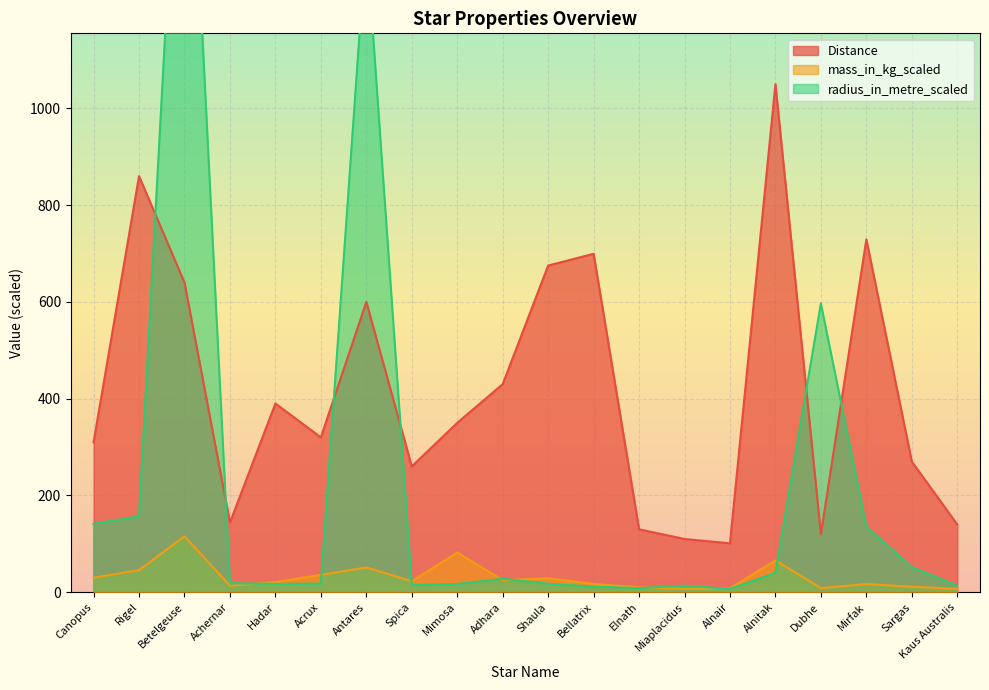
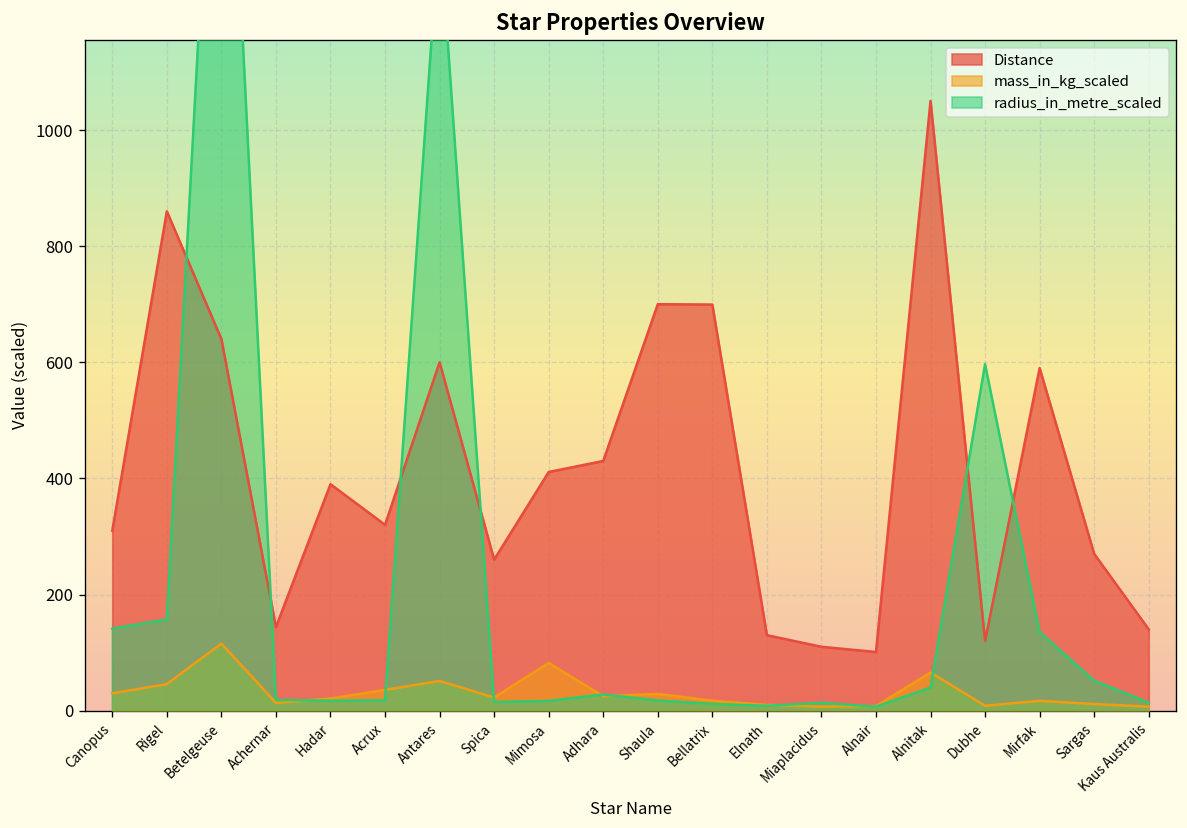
  {
    "Distance": {
      "Canopus": 310,
      "Rigel": 860,
      "Betelgeuse": 640,
      "Achernar": 140,
      "Hadar": 390,
      "Acrux": 320,
      "Antares": 600,
      "Spica": 260,
-     "Mimosa": 350,
+     "Mimosa": 410,
      "Adhara": 430,
-     "Shaula": 680,
+     "Shaula": 700,
      "Bellatrix": 700,
      "Elnath": 130,
      "Miaplacidus": 110,
      "Alnair": 100,
      "Alnitak": 1050,
      "Dubhe": 120,
-     "Mirfak": 730,
+     "Mirfak": 590,
      "Sargas": 270,
      "Kaus Australis": 140
    },
    "mass_in_kg_scaled": {
      "Canopus": 30,
      "Rigel": 50,
      "Betelgeuse": 120,
      "Acrux": 40,
      "Antares": 50,
      "Spica": 20,
      "Mimosa": 80,
      "Shaula": 30,
      "Bellatrix": 20,
      "Miaplacidus": 10,
      "Alnitak": 70,
      "Dubhe": 10,
      "Mirfak": 20,
      "Sargas": 10,
      "Kaus Australis": 10
    },
    "radius_in_metre_scaled": {
      "Canopus": 140,
      "Rigel": 160,
      "Acrux": 20,
      "Spica": 10,
      "Mimosa": 20,
      "Shaula": 20,
      "Bellatrix": 10,
      "Miaplacidus": 10,
      "Alnitak": 40,
      "Dubhe": 600,
      "Mirfak": 140,
      "Sargas": 50,
      "Kaus Australis": 10
    }
  }
